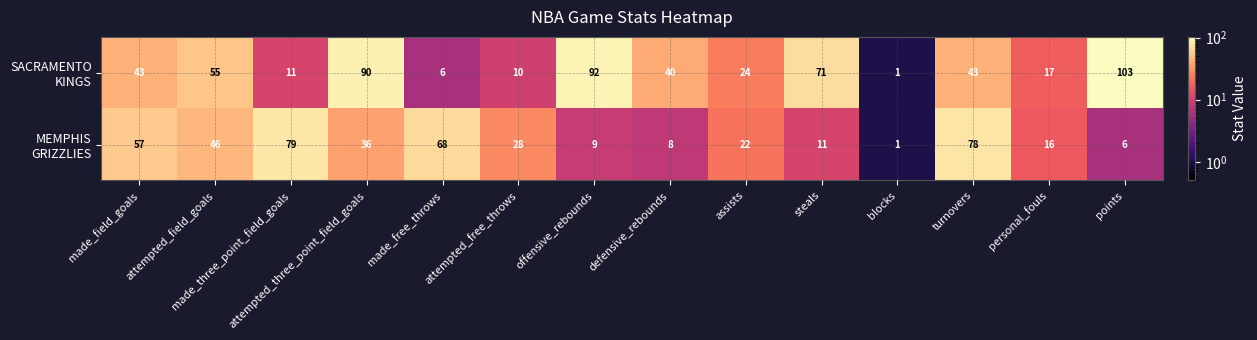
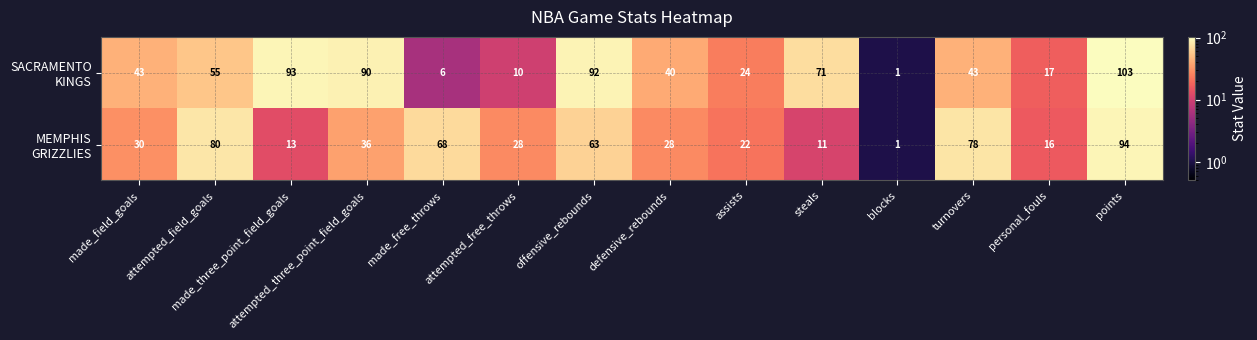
  {
    "SACRAMENTO KINGS": {
      "made_field_goals": 43,
      "attempted_field_goals": 55,
-     "made_three_point_field_goals": 11,
+     "made_three_point_field_goals": 93,
      "attempted_three_point_field_goals": 90,
      "made_free_throws": 6,
      "attempted_free_throws": 10,
      "offensive_rebounds": 92,
      "defensive_rebounds": 40,
      "assists": 24,
      "steals": 71,
      "blocks": 1,
      "turnovers": 43,
      "personal_fouls": 17,
      "points": 103
    },
    "MEMPHIS GRIZZLIES": {
-     "made_field_goals": 57,
-     "attempted_field_goals": 46,
-     "made_three_point_field_goals": 79,
+     "made_field_goals": 30,
+     "attempted_field_goals": 80,
+     "made_three_point_field_goals": 13,
      "attempted_three_point_field_goals": 36,
      "made_free_throws": 68,
      "attempted_free_throws": 28,
-     "offensive_rebounds": 9,
-     "defensive_rebounds": 8,
+     "offensive_rebounds": 63,
+     "defensive_rebounds": 28,
      "assists": 22,
      "steals": 11,
      "blocks": 1,
      "turnovers": 78,
      "personal_fouls": 16,
-     "points": 6
+     "points": 94
    }
  }
